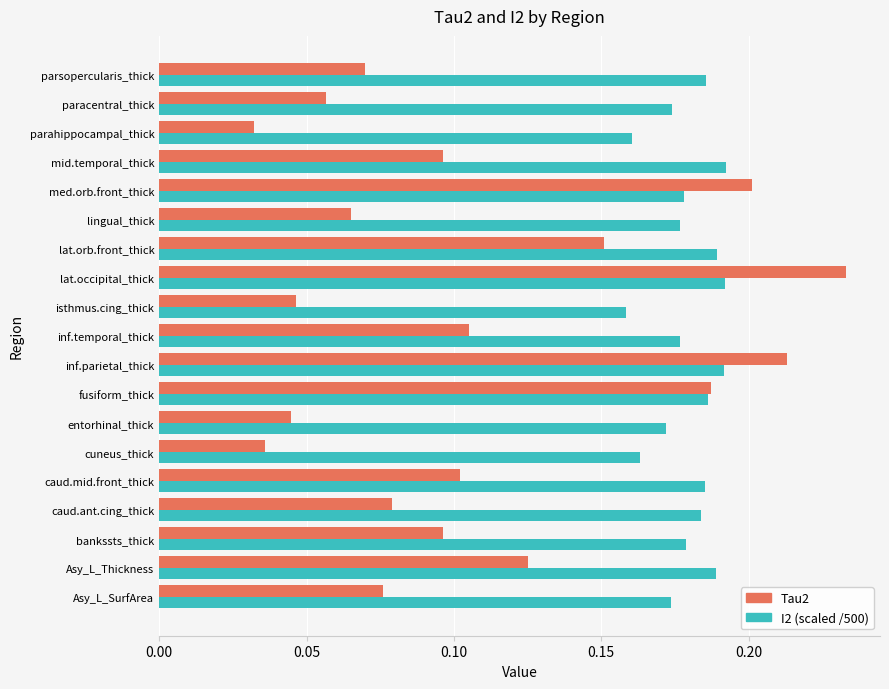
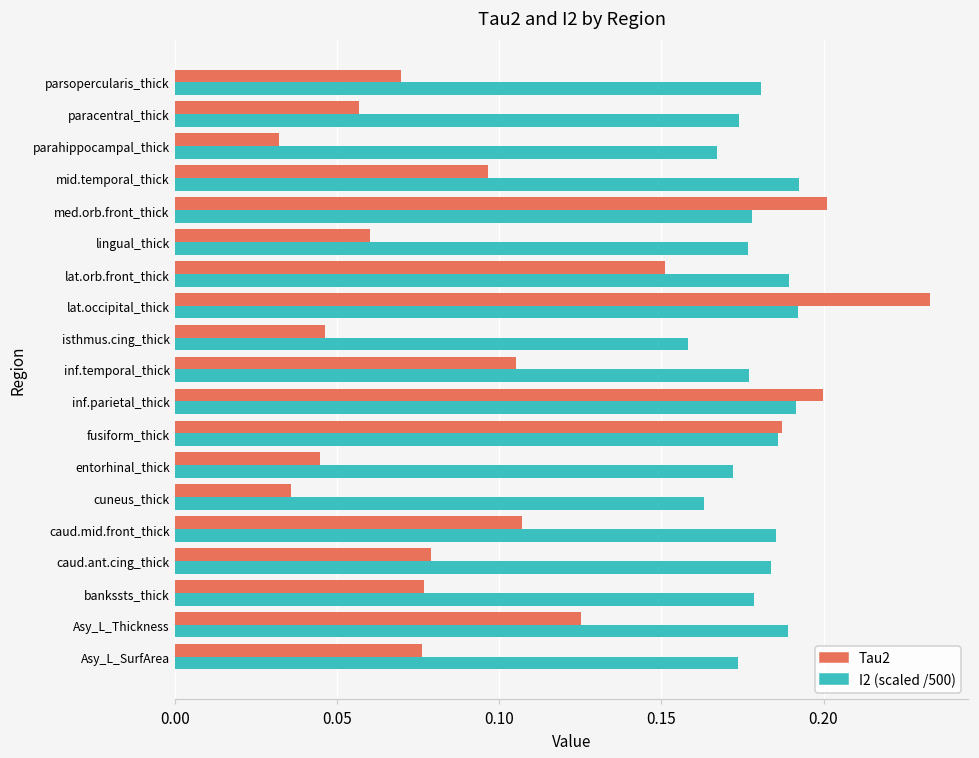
  {
    "Tau2": {
      "parsopercularis_thick": 0.070,
      "paracentral_thick": 0.057,
      "parahippocampal_thick": 0.032,
      "mid.temporal_thick": 0.096,
      "med.orb.front_thick": 0.201,
-     "lingual_thick": 0.065,
+     "lingual_thick": 0.060,
      "lat.orb.front_thick": 0.151,
      "lat.occipital_thick": 0.233,
      "isthmus.cing_thick": 0.046,
      "inf.temporal_thick": 0.105,
-     "inf.parietal_thick": 0.213,
+     "inf.parietal_thick": 0.200,
      "fusiform_thick": 0.187,
      "entorhinal_thick": 0.045,
      "cuneus_thick": 0.036,
-     "caud.mid.front_thick": 0.102,
+     "caud.mid.front_thick": 0.107,
      "caud.ant.cing_thick": 0.079,
-     "bankssts_thick": 0.096,
+     "bankssts_thick": 0.077,
      "Asy_L_Thickness": 0.125,
      "Asy_L_SurfArea": 0.076
    },
    "I2 (scaled /500)": {
-     "parsopercularis_thick": 0.186,
+     "parsopercularis_thick": 0.181,
      "paracentral_thick": 0.174,
-     "parahippocampal_thick": 0.161,
+     "parahippocampal_thick": 0.167,
      "mid.temporal_thick": 0.192,
      "med.orb.front_thick": 0.178,
      "lingual_thick": 0.177,
      "lat.orb.front_thick": 0.189,
      "lat.occipital_thick": 0.192,
      "isthmus.cing_thick": 0.158,
      "inf.temporal_thick": 0.177,
      "inf.parietal_thick": 0.192,
      "fusiform_thick": 0.186,
      "entorhinal_thick": 0.172,
      "cuneus_thick": 0.163,
      "caud.mid.front_thick": 0.185,
      "caud.ant.cing_thick": 0.184,
      "bankssts_thick": 0.179,
      "Asy_L_Thickness": 0.189,
      "Asy_L_SurfArea": 0.174
    }
  }
